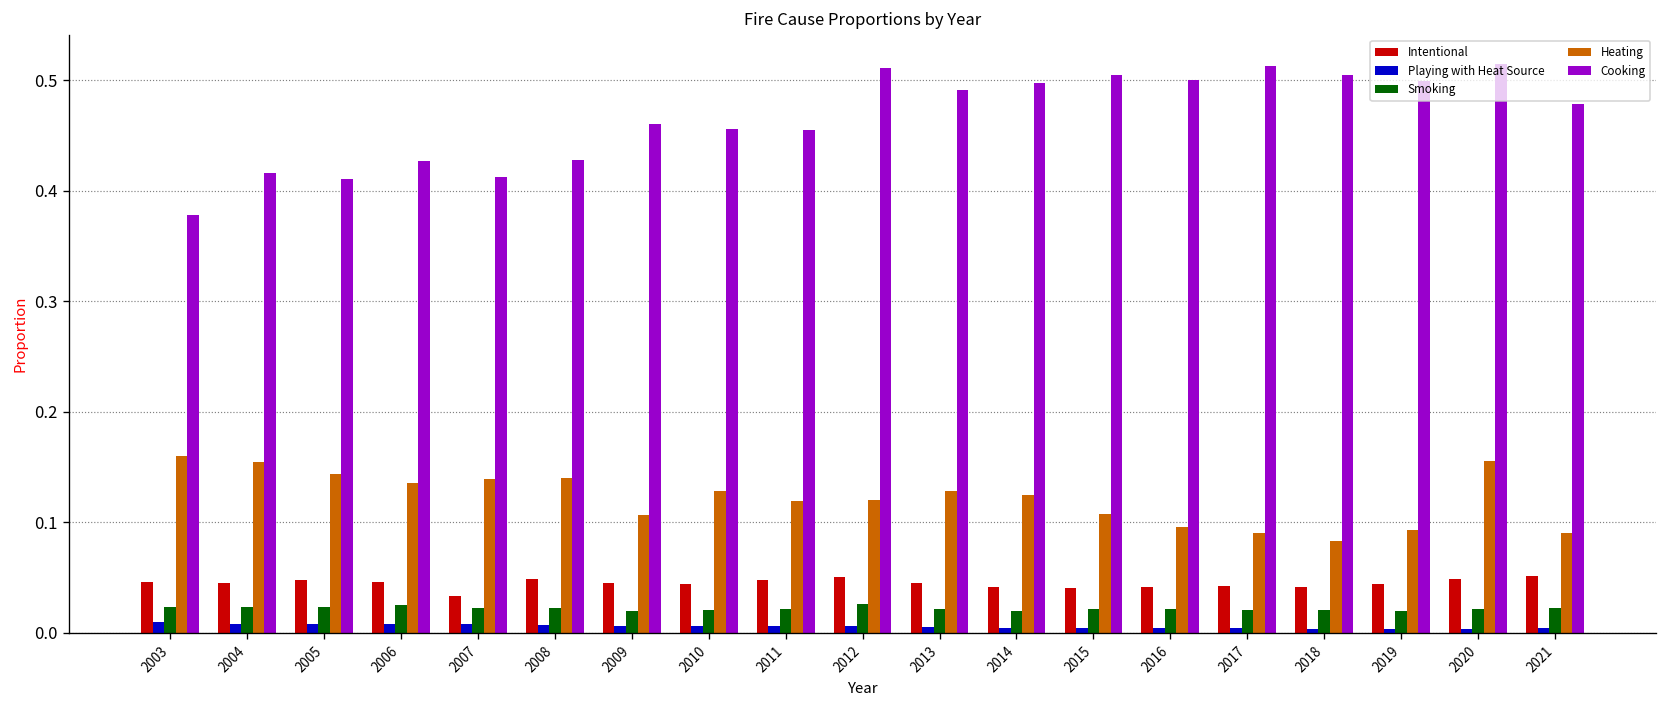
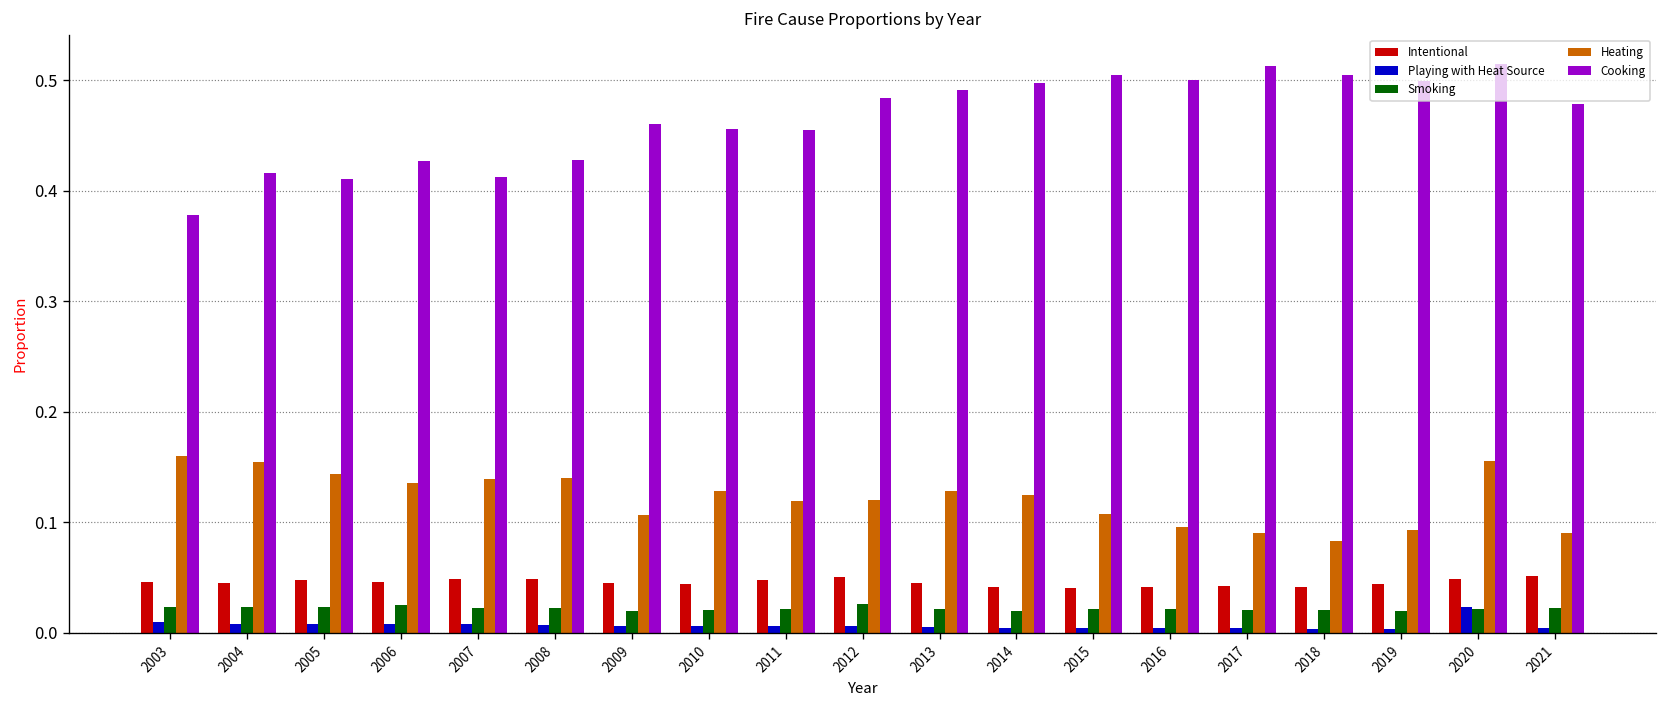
  {
    "Intentional": {
      "2003": 0.05,
      "2004": 0.04,
      "2005": 0.05,
      "2006": 0.05,
-     "2007": 0.03,
+     "2007": 0.05,
      "2008": 0.05,
      "2009": 0.05,
      "2010": 0.04,
      "2011": 0.05,
      "2012": 0.05,
      "2013": 0.04,
      "2014": 0.04,
      "2015": 0.04,
      "2016": 0.04,
      "2017": 0.04,
      "2018": 0.04,
      "2019": 0.04,
      "2020": 0.05,
      "2021": 0.05
    },
    "Playing with Heat Source": {
      "2003": 0.01,
      "2004": 0.01,
      "2005": 0.01,
      "2006": 0.01,
      "2007": 0.01,
      "2008": 0.01,
      "2009": 0.01,
      "2010": 0.01,
      "2011": 0.01,
      "2012": 0.01,
      "2013": 0.01,
      "2014": 0.00,
      "2015": 0.00,
      "2016": 0.00,
      "2017": 0.00,
      "2018": 0.00,
      "2019": 0.00,
-     "2020": 0.00,
+     "2020": 0.02,
      "2021": 0.00
    },
    "Smoking": {
      "2003": 0.02,
      "2004": 0.02,
      "2005": 0.02,
      "2006": 0.02,
      "2007": 0.02,
      "2008": 0.02,
      "2009": 0.02,
      "2010": 0.02,
      "2011": 0.02,
      "2012": 0.03,
      "2013": 0.02,
      "2014": 0.02,
      "2015": 0.02,
      "2016": 0.02,
      "2017": 0.02,
      "2018": 0.02,
      "2019": 0.02,
      "2020": 0.02,
      "2021": 0.02
    },
    "Heating": {
      "2003": 0.16,
      "2004": 0.15,
      "2005": 0.14,
      "2006": 0.14,
      "2007": 0.14,
      "2008": 0.14,
      "2009": 0.11,
      "2010": 0.13,
      "2011": 0.12,
      "2012": 0.12,
      "2013": 0.13,
      "2014": 0.12,
      "2015": 0.11,
      "2016": 0.10,
      "2017": 0.09,
      "2018": 0.08,
      "2019": 0.09,
      "2020": 0.16,
      "2021": 0.09
    },
    "Cooking": {
      "2003": 0.38,
      "2004": 0.42,
      "2005": 0.41,
      "2006": 0.43,
      "2007": 0.41,
      "2008": 0.43,
      "2009": 0.46,
      "2010": 0.46,
      "2011": 0.45,
-     "2012": 0.51,
+     "2012": 0.48,
      "2013": 0.49,
      "2014": 0.50,
      "2015": 0.51,
      "2016": 0.50,
      "2017": 0.51,
      "2018": 0.50,
      "2021": 0.48
    }
  }
